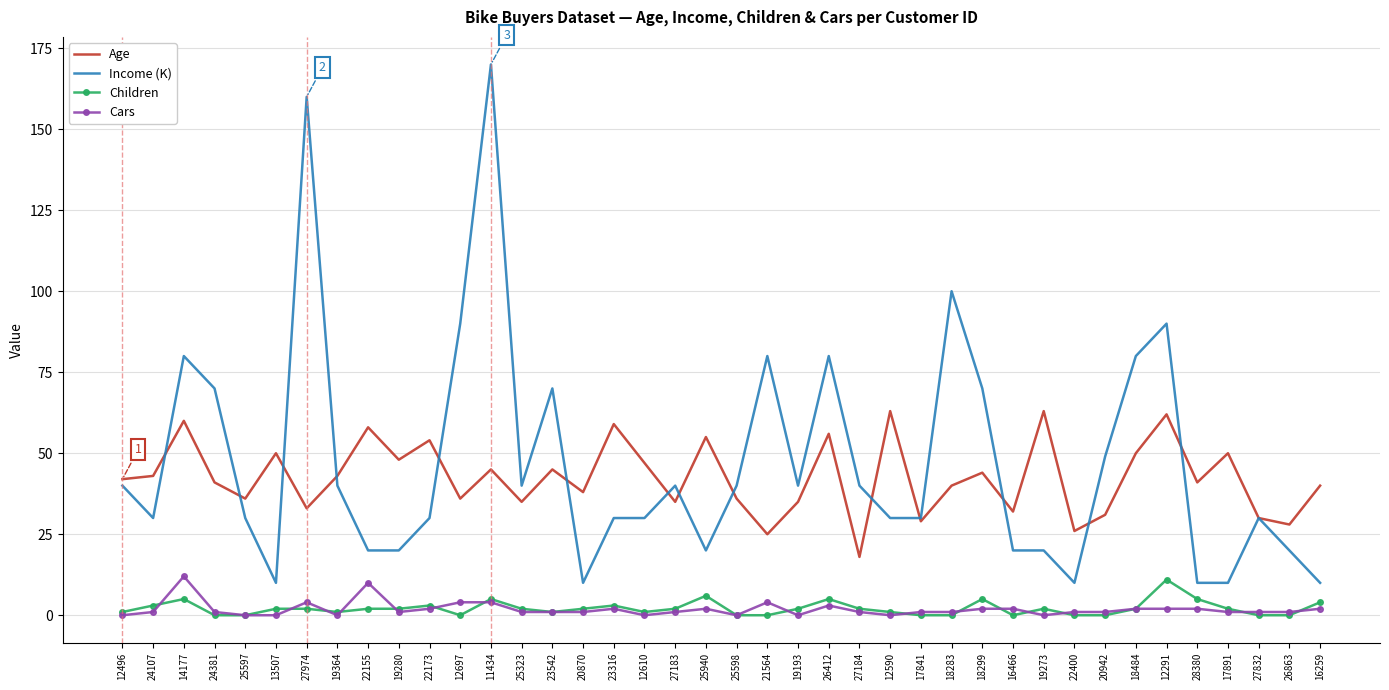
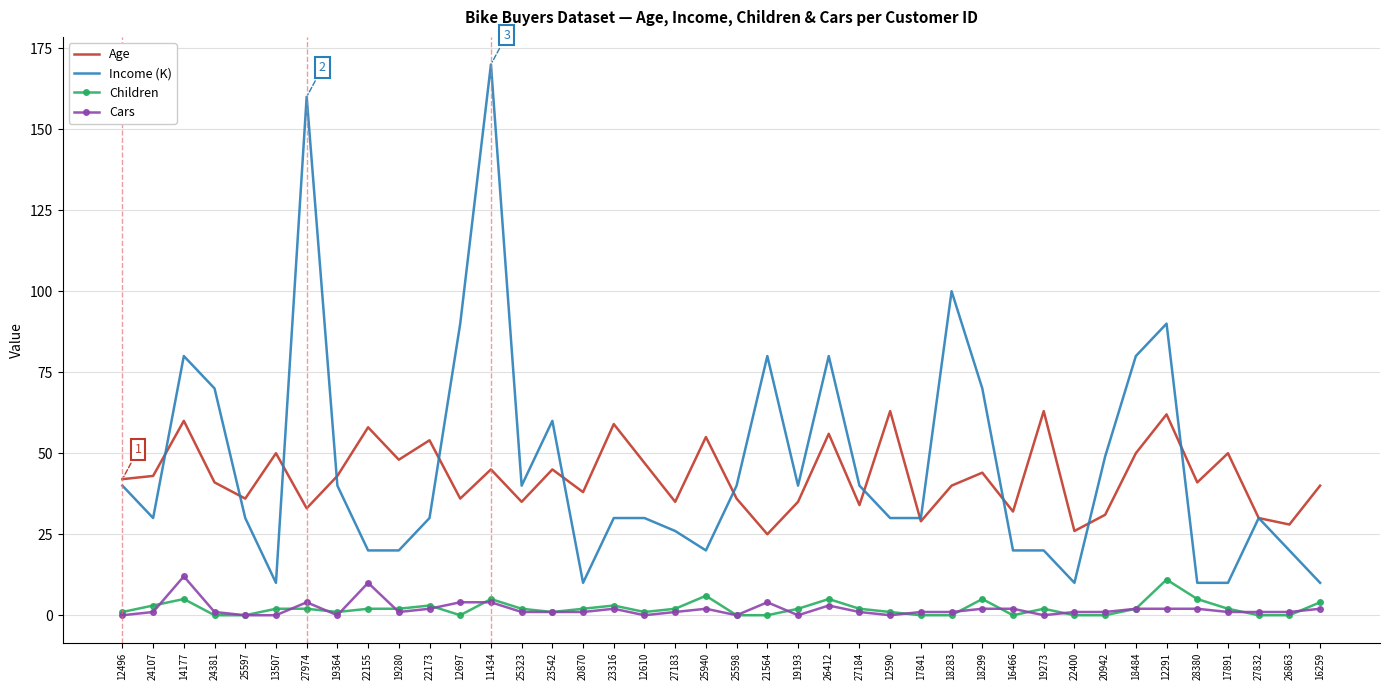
  {
    "Age": {
      "24107": 43,
      "14177": 60,
      "24381": 41,
      "25597": 36,
      "13507": 50,
      "27974": 33,
      "19364": 43,
      "22155": 58,
      "19280": 48,
      "22173": 54,
      "12697": 36,
      "11434": 45,
      "25323": 35,
      "23542": 45,
      "20870": 38,
      "23316": 59,
      "12610": 47,
      "27183": 35,
      "25940": 55,
      "25598": 36,
      "21564": 25,
      "19193": 35,
      "26412": 56,
-     "27184": 18,
+     "27184": 34,
      "12590": 63,
      "17841": 29,
      "18283": 40,
      "18299": 44,
      "16466": 32,
      "19273": 63,
      "22400": 26,
      "20942": 31,
      "18484": 50,
      "12291": 62,
      "28380": 41,
      "17891": 50,
      "26863": 28,
      "16259": 40
    },
    "Income (K)": {
      "12496": 40,
      "24107": 30,
      "14177": 80,
      "24381": 70,
      "25597": 30,
      "13507": 10,
      "19364": 40,
      "22155": 20,
      "19280": 20,
      "22173": 30,
      "12697": 90,
      "25323": 40,
-     "23542": 70,
+     "23542": 60,
      "20870": 10,
      "23316": 30,
      "12610": 30,
-     "27183": 40,
+     "27183": 26,
      "25940": 20,
      "25598": 40,
      "21564": 80,
      "19193": 40,
      "26412": 80,
      "27184": 40,
      "12590": 30,
      "17841": 30,
      "18283": 100,
      "18299": 70,
      "16466": 20,
      "19273": 20,
      "22400": 10,
      "20942": 49,
      "18484": 80,
      "12291": 90,
      "28380": 10,
      "17891": 10,
      "26863": 20,
      "16259": 10
    },
    "Children": {
      "12496": 1,
      "24107": 3,
      "14177": 5,
      "24381": 0,
      "13507": 2,
      "27974": 2,
      "19364": 1,
      "22155": 2,
      "19280": 2,
      "22173": 3,
      "12697": 0,
      "11434": 5,
      "25323": 2,
      "20870": 2,
      "23316": 3,
      "12610": 1,
      "27183": 2,
      "25940": 6,
      "21564": 0,
      "19193": 2,
      "26412": 5,
      "27184": 2,
      "12590": 1,
      "17841": 0,
      "18283": 0,
      "18299": 5,
      "16466": 0,
      "19273": 2,
      "22400": 0,
      "20942": 0,
      "12291": 11,
      "28380": 5,
      "17891": 2,
      "27832": 0,
      "26863": 0,
      "16259": 4
    },
    "Cars": {
      "12496": 0,
      "24107": 1,
      "14177": 12,
      "24381": 1,
      "13507": 0,
      "27974": 4,
      "19364": 0,
      "22155": 10,
      "19280": 1,
      "22173": 2,
      "12697": 4,
      "11434": 4,
      "25323": 1,
      "20870": 1,
      "23316": 2,
      "12610": 0,
      "27183": 1,
      "25940": 2,
      "21564": 4,
      "19193": 0,
      "26412": 3,
      "27184": 1,
      "12590": 0,
      "17841": 1,
      "18283": 1,
      "18299": 2,
      "16466": 2,
      "19273": 0,
      "22400": 1,
      "20942": 1,
      "12291": 2,
      "28380": 2,
      "17891": 1,
      "27832": 1,
      "26863": 1,
      "16259": 2
    }
  }
